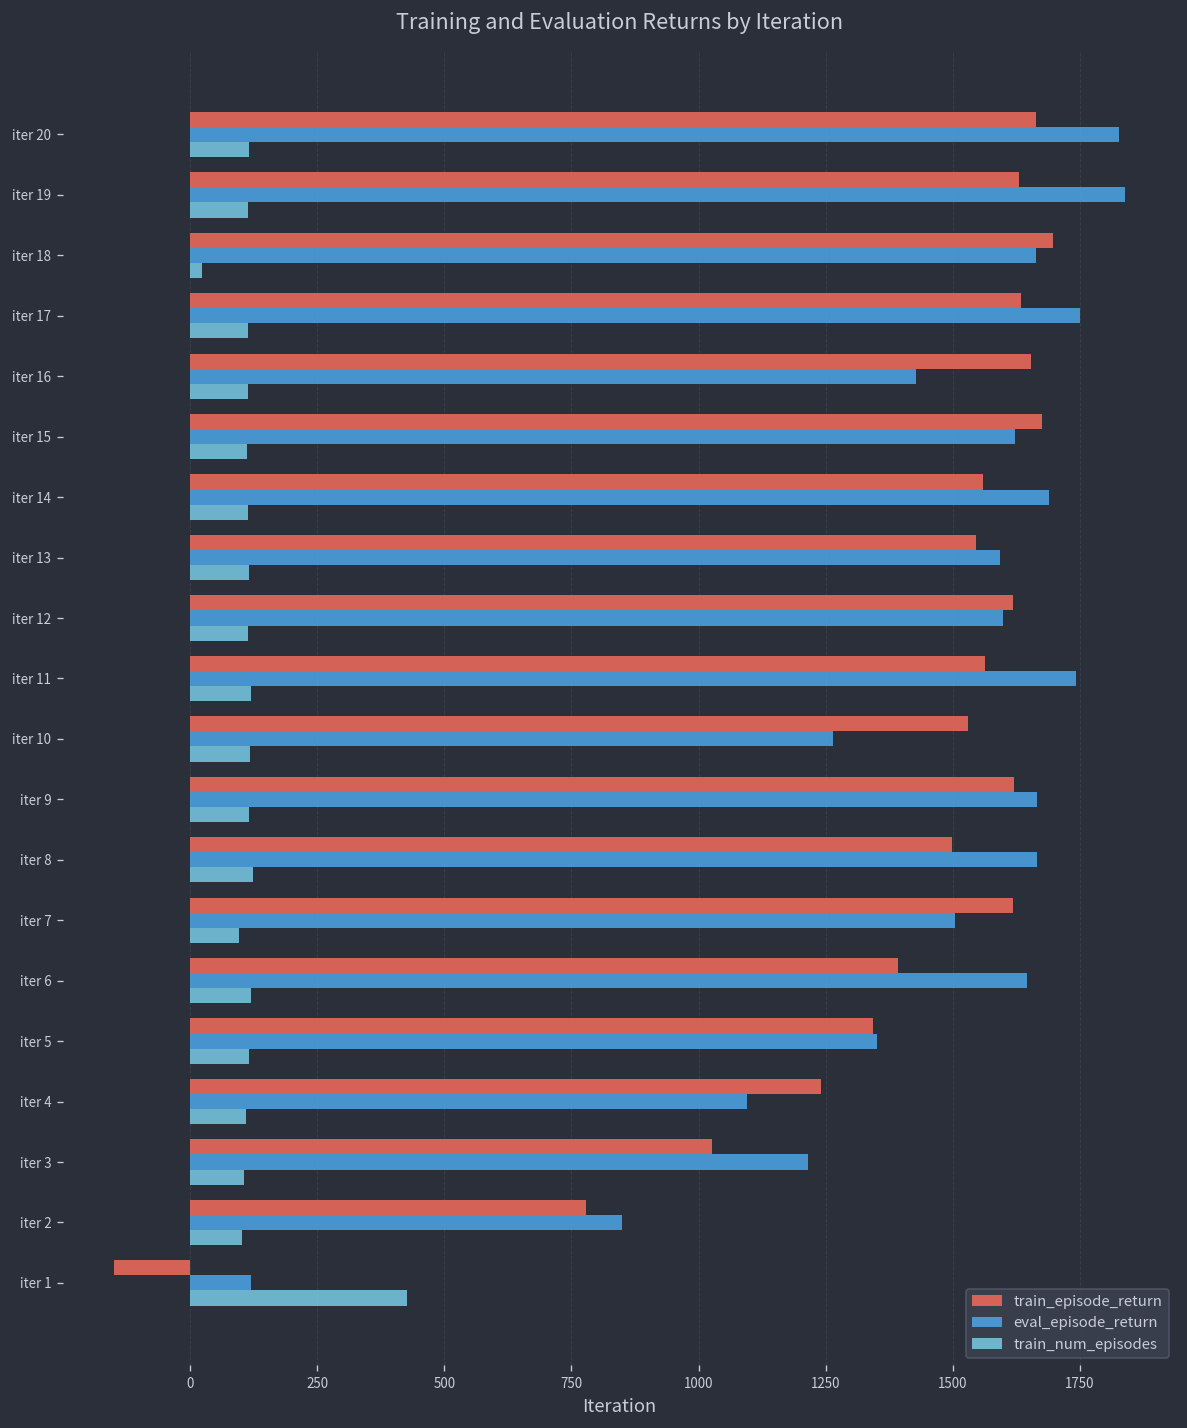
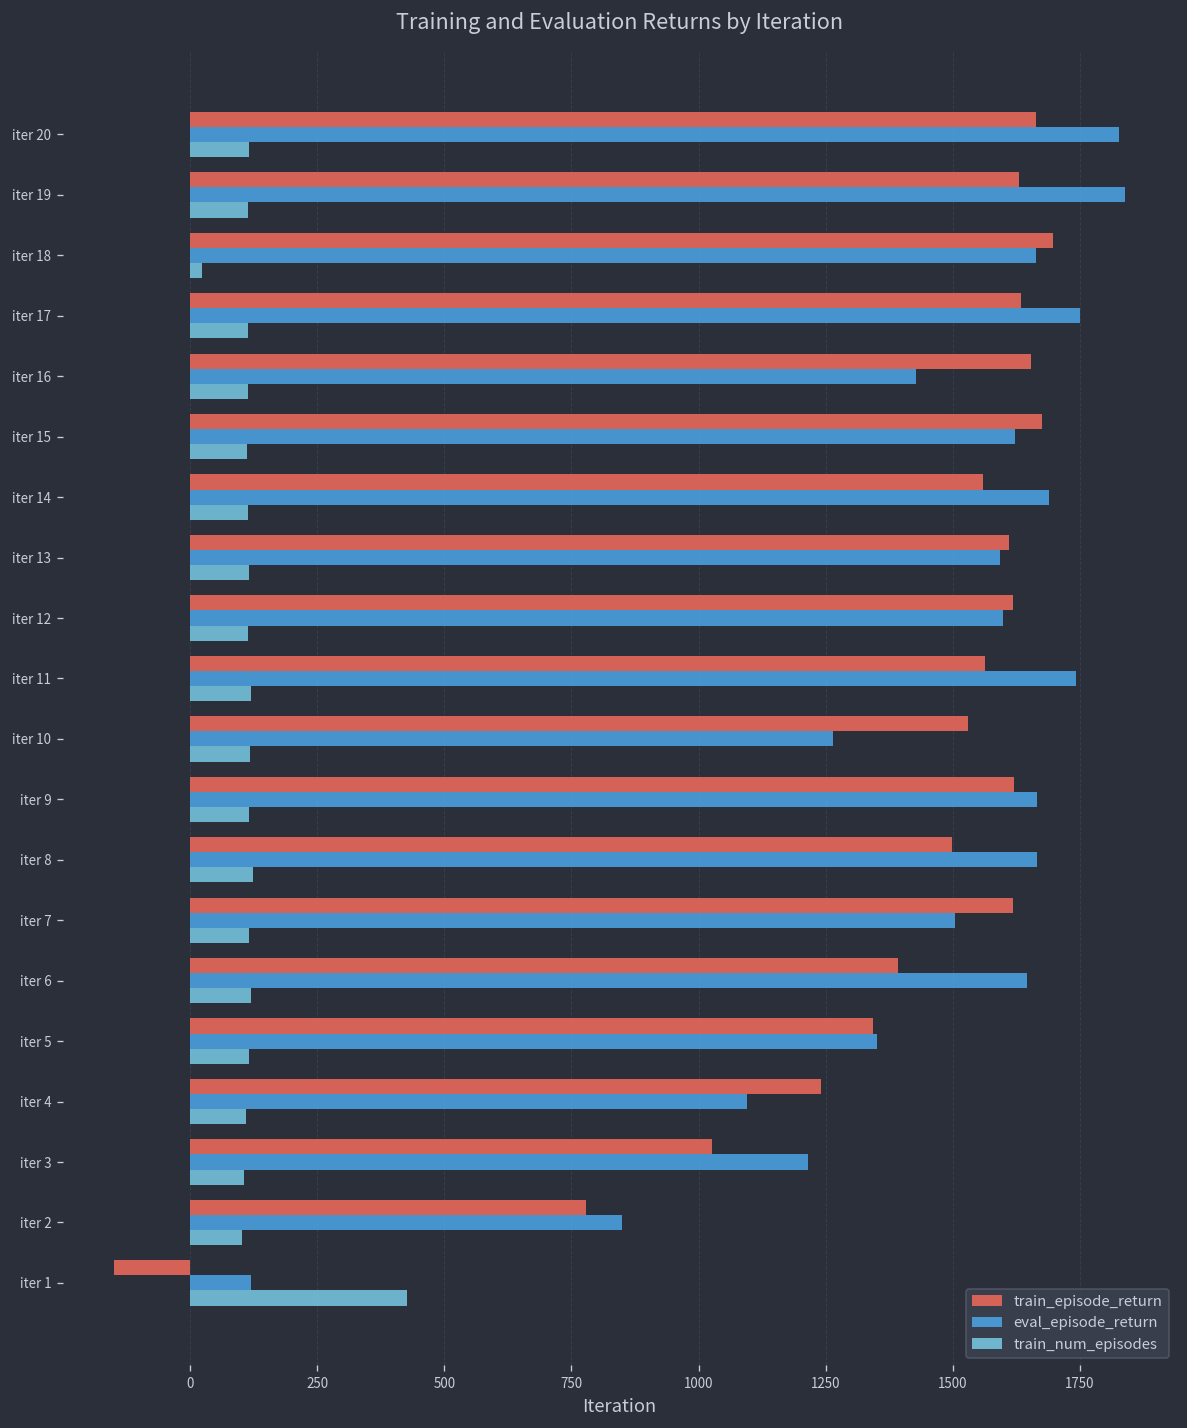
  {
    "train_episode_return": {
      "iter 20": 1660,
      "iter 19": 1630,
      "iter 18": 1700,
      "iter 17": 1630,
      "iter 16": 1650,
      "iter 15": 1680,
      "iter 14": 1560,
-     "iter 13": 1540,
+     "iter 13": 1610,
      "iter 12": 1620,
      "iter 11": 1560,
      "iter 10": 1530,
      "iter 9": 1620,
      "iter 8": 1500,
      "iter 7": 1620,
      "iter 6": 1390,
      "iter 5": 1340,
      "iter 4": 1240,
      "iter 3": 1030,
      "iter 2": 780,
      "iter 1": -150
    },
    "eval_episode_return": {
      "iter 20": 1830,
      "iter 19": 1840,
      "iter 18": 1660,
      "iter 17": 1750,
      "iter 16": 1430,
      "iter 15": 1620,
      "iter 14": 1690,
      "iter 13": 1590,
      "iter 12": 1600,
      "iter 11": 1740,
      "iter 10": 1260,
      "iter 9": 1670,
      "iter 8": 1660,
      "iter 7": 1500,
      "iter 6": 1650,
      "iter 5": 1350,
      "iter 4": 1090,
      "iter 3": 1220,
      "iter 2": 850,
      "iter 1": 120
    },
    "train_num_episodes": {
      "iter 20": 120,
      "iter 19": 110,
      "iter 18": 20,
      "iter 17": 110,
      "iter 16": 110,
      "iter 15": 110,
      "iter 14": 110,
      "iter 13": 120,
      "iter 12": 110,
      "iter 11": 120,
      "iter 10": 120,
      "iter 9": 120,
      "iter 8": 120,
-     "iter 7": 100,
+     "iter 7": 120,
      "iter 6": 120,
      "iter 5": 120,
      "iter 4": 110,
      "iter 3": 110,
      "iter 2": 100,
      "iter 1": 430
    }
  }
